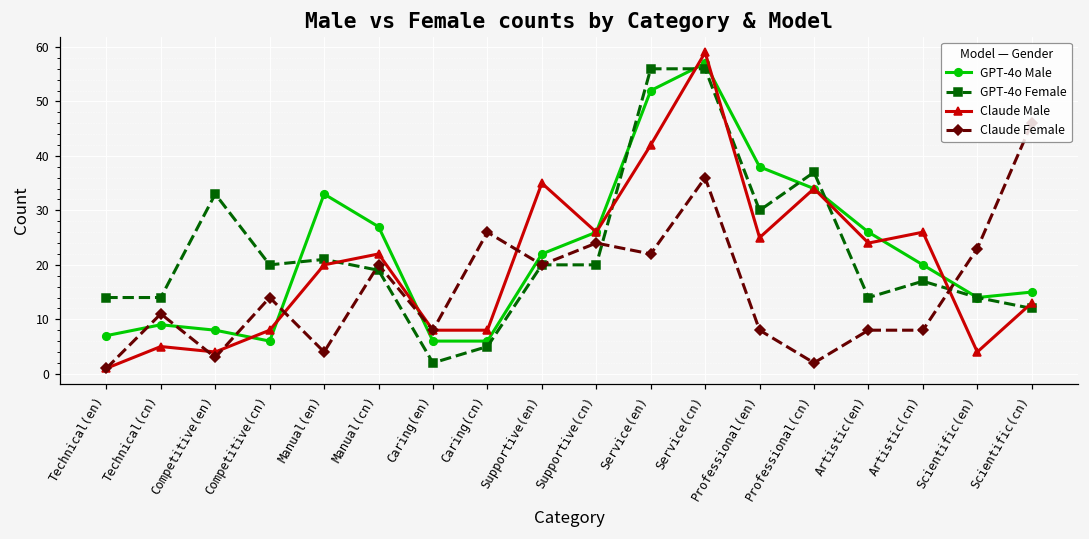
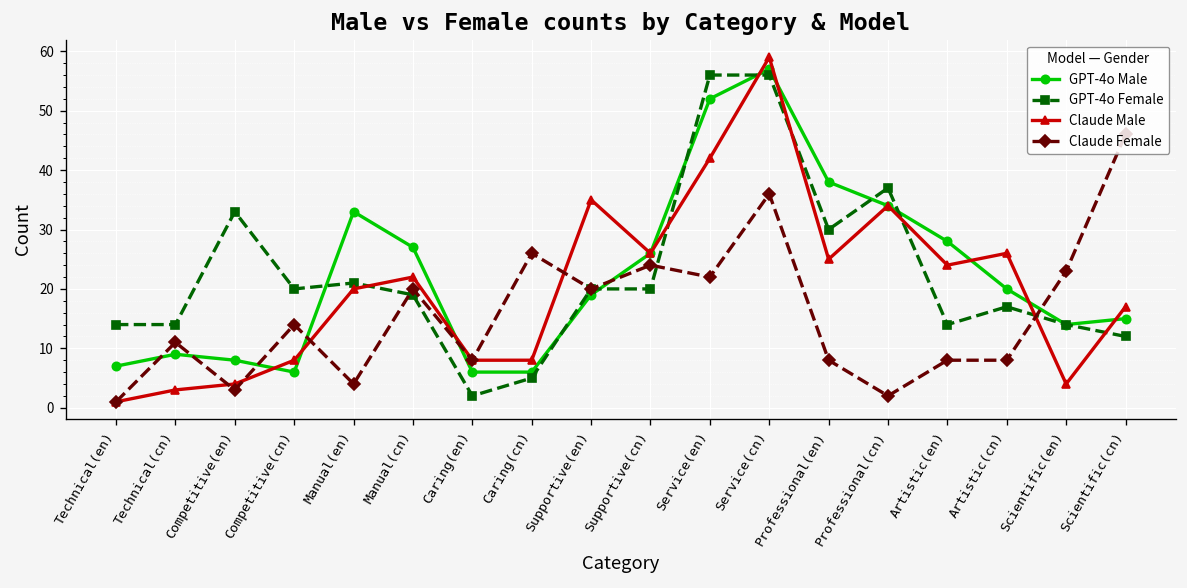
  {
    "GPT-4o Male": {
      "Technical(en)": 7,
      "Technical(cn)": 9,
      "Competitive(en)": 8,
      "Competitive(cn)": 6,
      "Manual(en)": 33,
      "Manual(cn)": 27,
      "Caring(en)": 6,
      "Caring(cn)": 6,
-     "Supportive(en)": 22,
+     "Supportive(en)": 19,
      "Service(en)": 52,
      "Service(cn)": 57,
      "Professional(en)": 38,
-     "Artistic(en)": 26,
+     "Artistic(en)": 28,
      "Artistic(cn)": 20,
      "Scientific(cn)": 15
    },
    "GPT-4o Female": {
      "Technical(en)": 14,
      "Technical(cn)": 14,
      "Competitive(en)": 33,
      "Competitive(cn)": 20,
      "Manual(en)": 21,
      "Manual(cn)": 19,
      "Caring(en)": 2,
      "Caring(cn)": 5,
      "Supportive(cn)": 20,
      "Service(en)": 56,
      "Service(cn)": 56,
      "Professional(en)": 30,
      "Professional(cn)": 37,
      "Artistic(en)": 14,
      "Artistic(cn)": 17,
      "Scientific(cn)": 12
    },
    "Claude Male": {
-     "Technical(cn)": 5,
+     "Technical(cn)": 3,
      "Competitive(en)": 4,
      "Competitive(cn)": 8,
      "Manual(en)": 20,
      "Manual(cn)": 22,
      "Caring(cn)": 8,
      "Supportive(en)": 35,
      "Service(en)": 42,
      "Service(cn)": 59,
      "Professional(en)": 25,
      "Artistic(en)": 24,
      "Artistic(cn)": 26,
      "Scientific(en)": 4,
-     "Scientific(cn)": 13
+     "Scientific(cn)": 17
    },
    "Claude Female": {
      "Technical(cn)": 11,
      "Competitive(en)": 3,
      "Competitive(cn)": 14,
      "Manual(en)": 4,
      "Manual(cn)": 20,
      "Caring(cn)": 26,
      "Supportive(cn)": 24,
      "Service(en)": 22,
      "Service(cn)": 36,
      "Professional(en)": 8,
      "Professional(cn)": 2,
      "Artistic(en)": 8,
      "Artistic(cn)": 8,
      "Scientific(en)": 23
    }
  }
